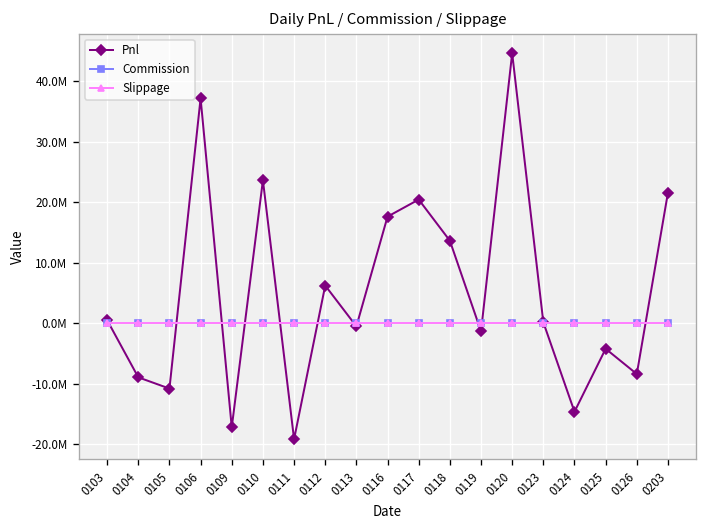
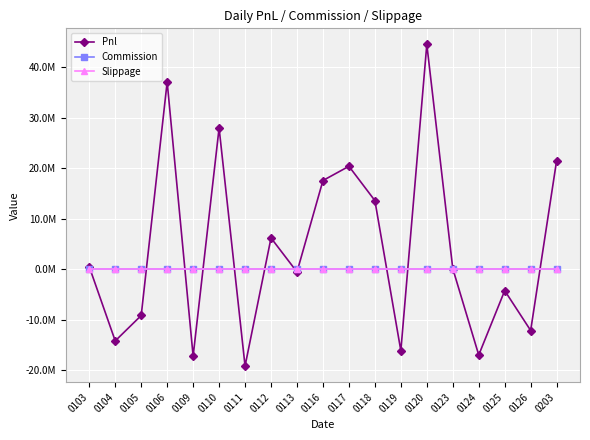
  {
    "Pnl": {
-     "0104": -9000000,
-     "0105": -11000000,
+     "0104": -14000000,
+     "0105": -9000000,
      "0106": 37000000,
      "0109": -17000000,
-     "0110": 24000000,
+     "0110": 28000000,
      "0111": -19000000,
      "0112": 6000000,
      "0113": -1000000,
      "0116": 18000000,
      "0117": 20000000,
      "0118": 14000000,
-     "0119": -1000000,
+     "0119": -16000000,
      "0120": 45000000,
-     "0124": -15000000,
+     "0124": -17000000,
      "0125": -4000000,
-     "0126": -8000000,
+     "0126": -12000000,
      "0203": 22000000
    },
    "Slippage": {
      "0104": 0,
      "0105": 0,
      "0106": 0,
      "0109": 0,
      "0110": 0,
      "0111": 0,
      "0112": 0,
      "0113": 0,
      "0116": 0,
      "0117": 0,
      "0118": 0,
      "0119": 0,
      "0120": 0,
      "0124": 0,
      "0125": 0,
      "0126": 0,
      "0203": 0
    }
  }
